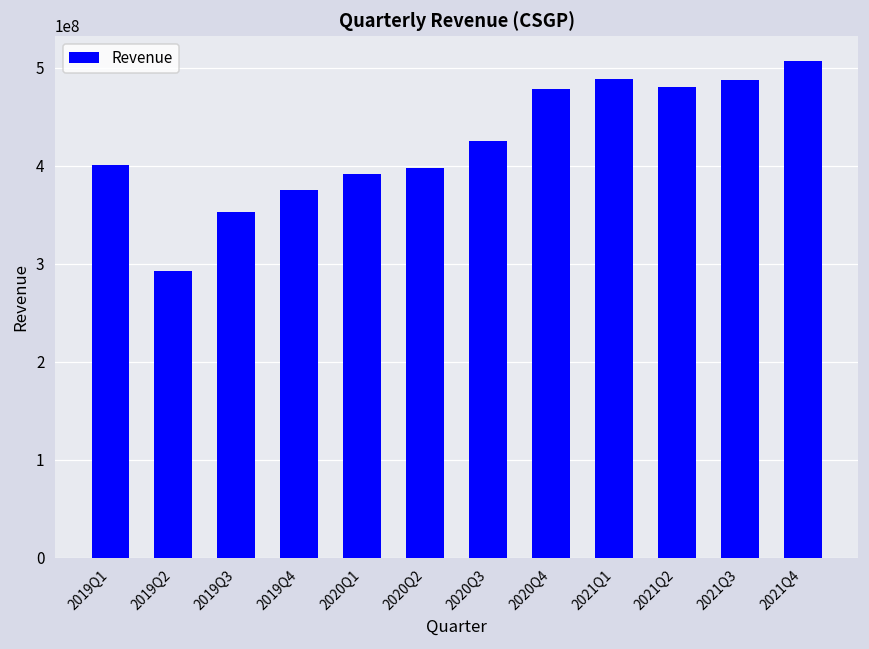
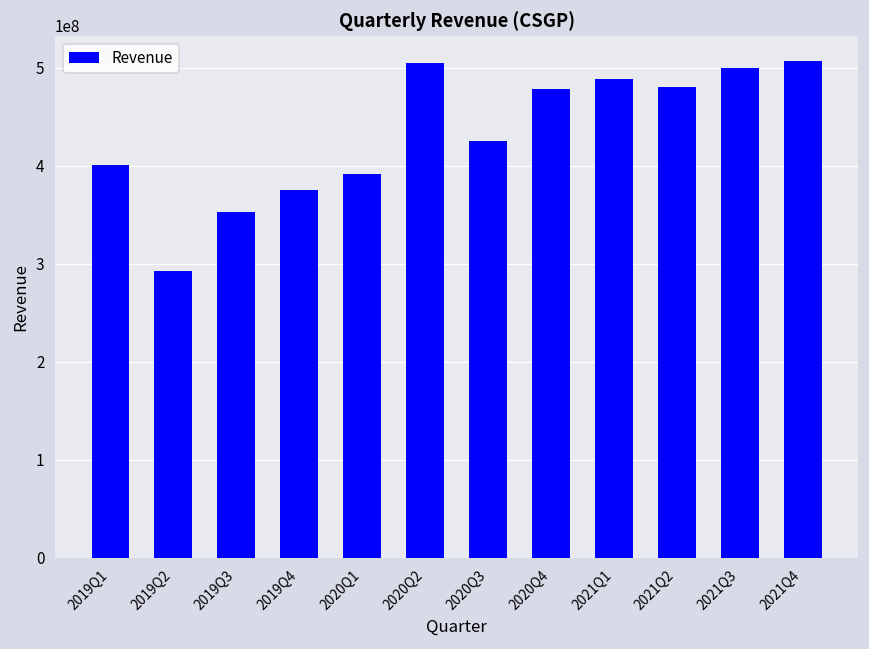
  {
    "2019Q1": 400000000,
    "2019Q2": 290000000,
    "2019Q3": 350000000,
    "2019Q4": 370000000,
    "2020Q1": 390000000,
-   "2020Q2": 400000000,
+   "2020Q2": 510000000,
    "2020Q3": 430000000,
    "2020Q4": 480000000,
    "2021Q1": 490000000,
    "2021Q2": 480000000,
-   "2021Q3": 490000000,
+   "2021Q3": 500000000,
    "2021Q4": 510000000
  }
